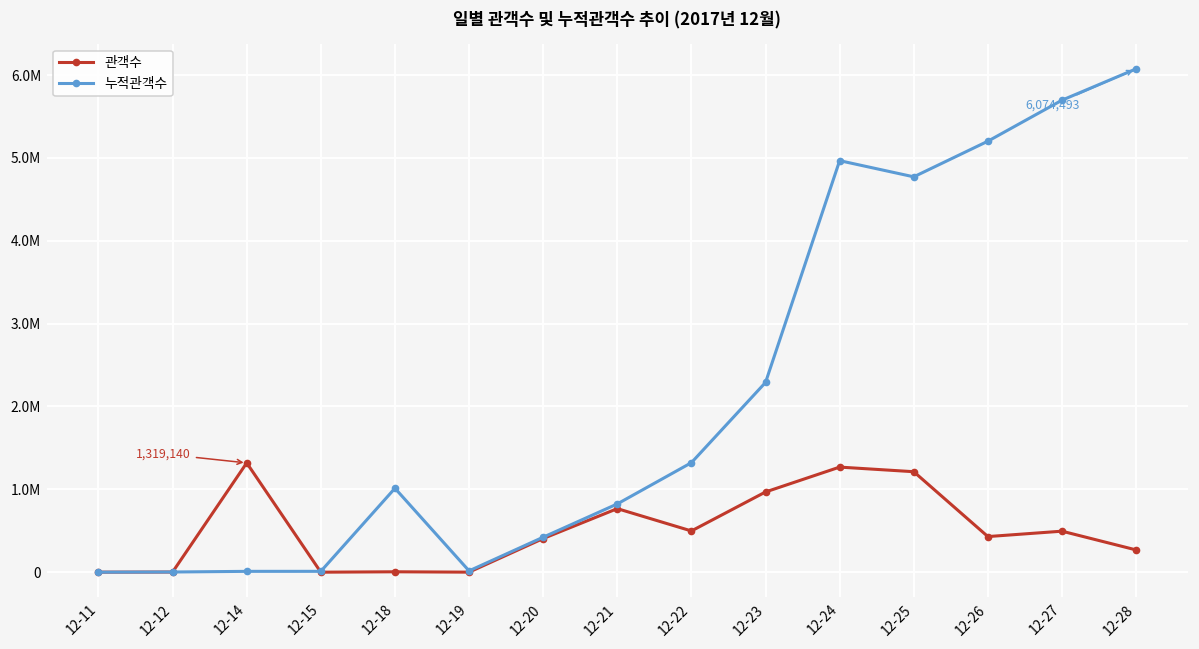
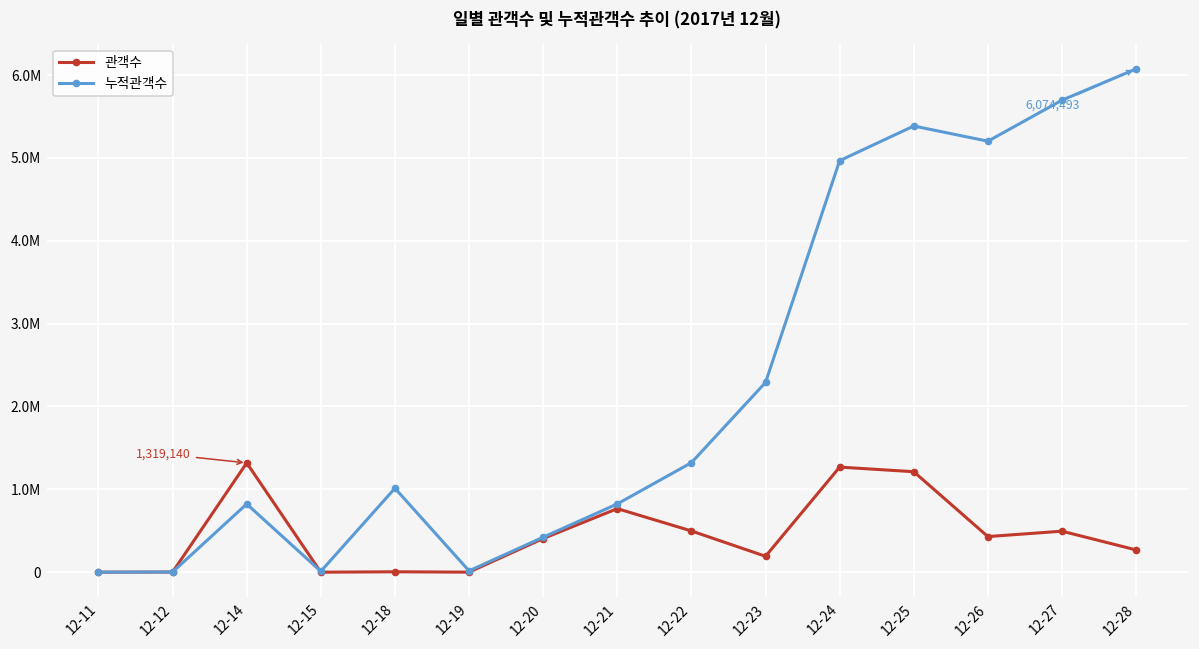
  {
    "관객수": {
      "12-18": 0,
      "12-21": 800000,
      "12-22": 500000,
-     "12-23": 1000000,
+     "12-23": 200000,
      "12-24": 1300000,
      "12-25": 1200000,
      "12-26": 400000,
      "12-27": 500000,
      "12-28": 300000
    },
    "누적관객수": {
-     "12-14": 0,
+     "12-14": 800000,
      "12-18": 1000000,
      "12-21": 800000,
      "12-22": 1300000,
      "12-23": 2300000,
      "12-24": 5000000,
-     "12-25": 4800000,
+     "12-25": 5400000,
      "12-26": 5200000,
      "12-28": 6100000
    }
  }
